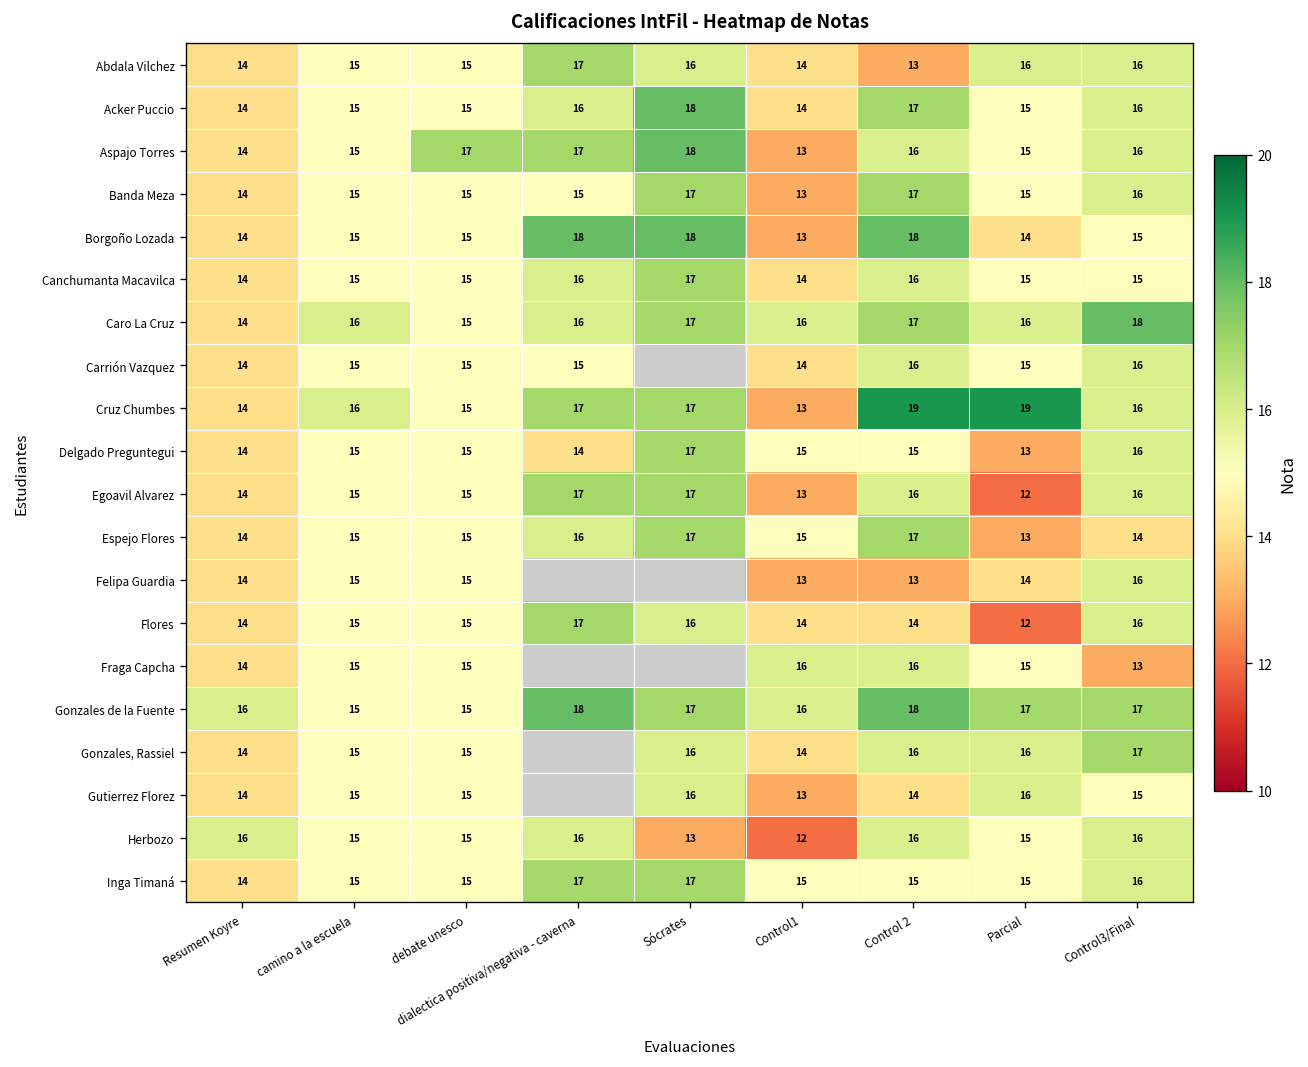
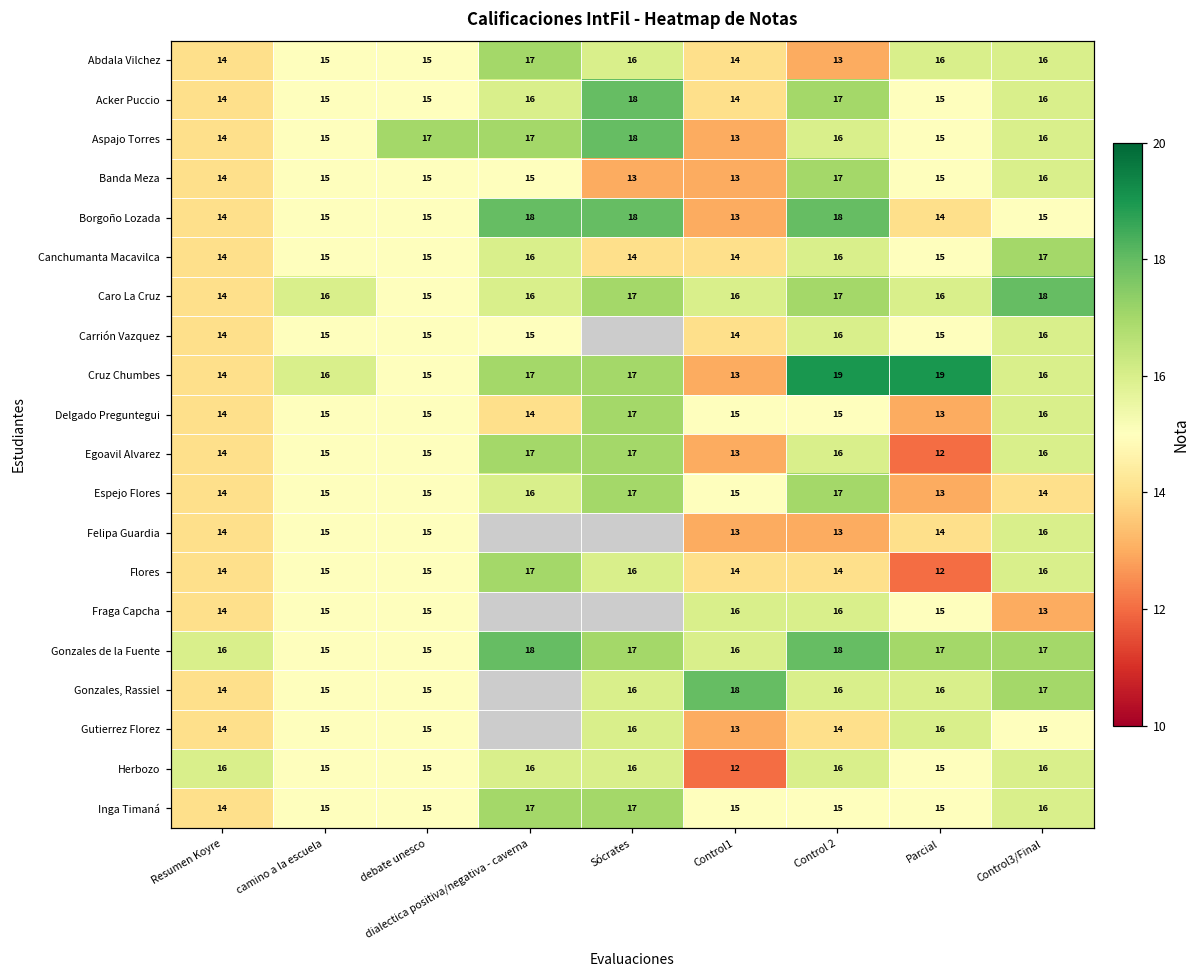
  {
    "Abdala Vilchez": {
      "Resumen Koyre": 14,
      "camino a la escuela": 15,
      "debate unesco": 15,
      "dialectica positiva/negativa - caverna": 17,
      "Sócrates": 16,
      "Control1": 14,
      "Control 2": 13,
      "Parcial": 16,
      "Control3/Final": 16
    },
    "Acker Puccio": {
      "Resumen Koyre": 14,
      "camino a la escuela": 15,
      "debate unesco": 15,
      "dialectica positiva/negativa - caverna": 16,
      "Sócrates": 18,
      "Control1": 14,
      "Control 2": 17,
      "Parcial": 15,
      "Control3/Final": 16
    },
    "Aspajo Torres": {
      "Resumen Koyre": 14,
      "camino a la escuela": 15,
      "debate unesco": 17,
      "dialectica positiva/negativa - caverna": 17,
      "Sócrates": 18,
      "Control1": 13,
      "Control 2": 16,
      "Parcial": 15,
      "Control3/Final": 16
    },
    "Banda Meza": {
      "Resumen Koyre": 14,
      "camino a la escuela": 15,
      "debate unesco": 15,
      "dialectica positiva/negativa - caverna": 15,
-     "Sócrates": 17,
+     "Sócrates": 13,
      "Control1": 13,
      "Control 2": 17,
      "Parcial": 15,
      "Control3/Final": 16
    },
    "Borgoño Lozada": {
      "Resumen Koyre": 14,
      "camino a la escuela": 15,
      "debate unesco": 15,
      "dialectica positiva/negativa - caverna": 18,
      "Sócrates": 18,
      "Control1": 13,
      "Control 2": 18,
      "Parcial": 14,
      "Control3/Final": 15
    },
    "Canchumanta Macavilca": {
      "Resumen Koyre": 14,
      "camino a la escuela": 15,
      "debate unesco": 15,
      "dialectica positiva/negativa - caverna": 16,
-     "Sócrates": 17,
+     "Sócrates": 14,
      "Control1": 14,
      "Control 2": 16,
      "Parcial": 15,
-     "Control3/Final": 15
+     "Control3/Final": 17
    },
    "Caro La Cruz": {
      "Resumen Koyre": 14,
      "camino a la escuela": 16,
      "debate unesco": 15,
      "dialectica positiva/negativa - caverna": 16,
      "Sócrates": 17,
      "Control1": 16,
      "Control 2": 17,
      "Parcial": 16,
      "Control3/Final": 18
    },
    "Carrión Vazquez": {
      "Resumen Koyre": 14,
      "camino a la escuela": 15,
      "debate unesco": 15,
      "dialectica positiva/negativa - caverna": 15,
      "Control1": 14,
      "Control 2": 16,
      "Parcial": 15,
      "Control3/Final": 16
    },
    "Cruz Chumbes": {
      "Resumen Koyre": 14,
      "camino a la escuela": 16,
      "debate unesco": 15,
      "dialectica positiva/negativa - caverna": 17,
      "Sócrates": 17,
      "Control1": 13,
      "Control 2": 19,
      "Parcial": 19,
      "Control3/Final": 16
    },
    "Delgado Preguntegui": {
      "Resumen Koyre": 14,
      "camino a la escuela": 15,
      "debate unesco": 15,
      "dialectica positiva/negativa - caverna": 14,
      "Sócrates": 17,
      "Control1": 15,
      "Control 2": 15,
      "Parcial": 13,
      "Control3/Final": 16
    },
    "Egoavil Alvarez": {
      "Resumen Koyre": 14,
      "camino a la escuela": 15,
      "debate unesco": 15,
      "dialectica positiva/negativa - caverna": 17,
      "Sócrates": 17,
      "Control1": 13,
      "Control 2": 16,
      "Parcial": 12,
      "Control3/Final": 16
    },
    "Espejo Flores": {
      "Resumen Koyre": 14,
      "camino a la escuela": 15,
      "debate unesco": 15,
      "dialectica positiva/negativa - caverna": 16,
      "Sócrates": 17,
      "Control1": 15,
      "Control 2": 17,
      "Parcial": 13,
      "Control3/Final": 14
    },
    "Felipa Guardia": {
      "Resumen Koyre": 14,
      "camino a la escuela": 15,
      "debate unesco": 15,
      "Control1": 13,
      "Control 2": 13,
      "Parcial": 14,
      "Control3/Final": 16
    },
    "Flores": {
      "Resumen Koyre": 14,
      "camino a la escuela": 15,
      "debate unesco": 15,
      "dialectica positiva/negativa - caverna": 17,
      "Sócrates": 16,
      "Control1": 14,
      "Control 2": 14,
      "Parcial": 12,
      "Control3/Final": 16
    },
    "Fraga Capcha": {
      "Resumen Koyre": 14,
      "camino a la escuela": 15,
      "debate unesco": 15,
      "Control1": 16,
      "Control 2": 16,
      "Parcial": 15,
      "Control3/Final": 13
    },
    "Gonzales de la Fuente": {
      "Resumen Koyre": 16,
      "camino a la escuela": 15,
      "debate unesco": 15,
      "dialectica positiva/negativa - caverna": 18,
      "Sócrates": 17,
      "Control1": 16,
      "Control 2": 18,
      "Parcial": 17,
      "Control3/Final": 17
    },
    "Gonzales, Rassiel": {
      "Resumen Koyre": 14,
      "camino a la escuela": 15,
      "debate unesco": 15,
      "Sócrates": 16,
-     "Control1": 14,
+     "Control1": 18,
      "Control 2": 16,
      "Parcial": 16,
      "Control3/Final": 17
    },
    "Gutierrez Florez": {
      "Resumen Koyre": 14,
      "camino a la escuela": 15,
      "debate unesco": 15,
      "Sócrates": 16,
      "Control1": 13,
      "Control 2": 14,
      "Parcial": 16,
      "Control3/Final": 15
    },
    "Herbozo": {
      "Resumen Koyre": 16,
      "camino a la escuela": 15,
      "debate unesco": 15,
      "dialectica positiva/negativa - caverna": 16,
-     "Sócrates": 13,
+     "Sócrates": 16,
      "Control1": 12,
      "Control 2": 16,
      "Parcial": 15,
      "Control3/Final": 16
    },
    "Inga Timaná": {
      "Resumen Koyre": 14,
      "camino a la escuela": 15,
      "debate unesco": 15,
      "dialectica positiva/negativa - caverna": 17,
      "Sócrates": 17,
      "Control1": 15,
      "Control 2": 15,
      "Parcial": 15,
      "Control3/Final": 16
    }
  }
